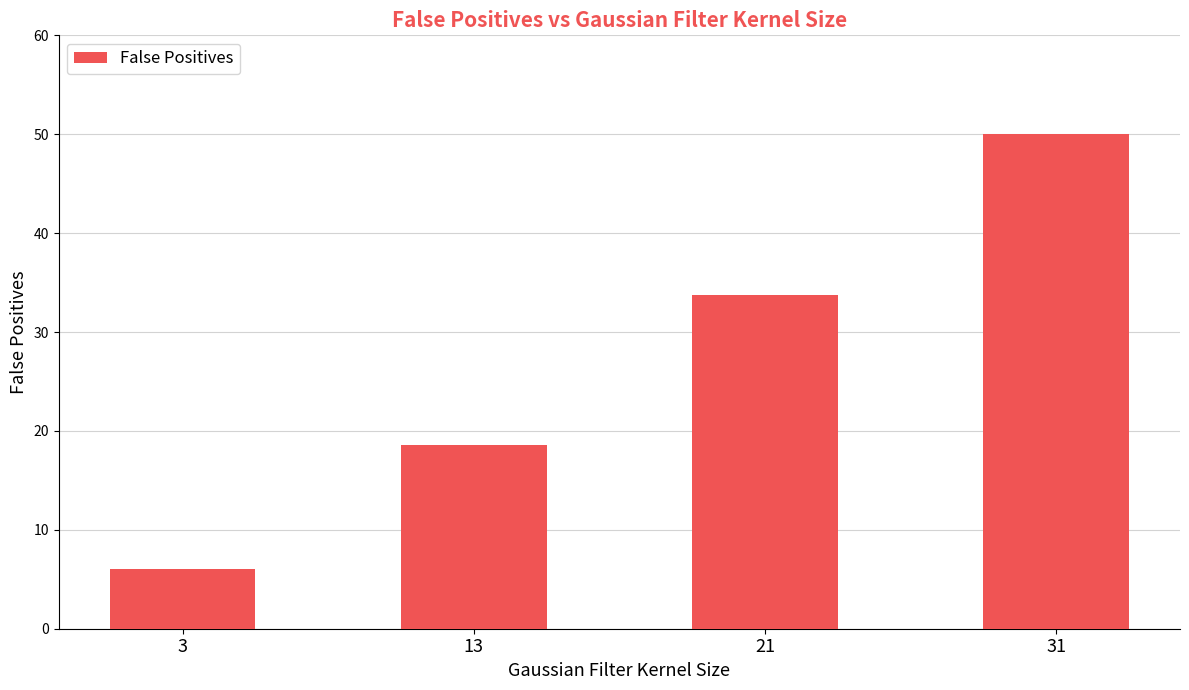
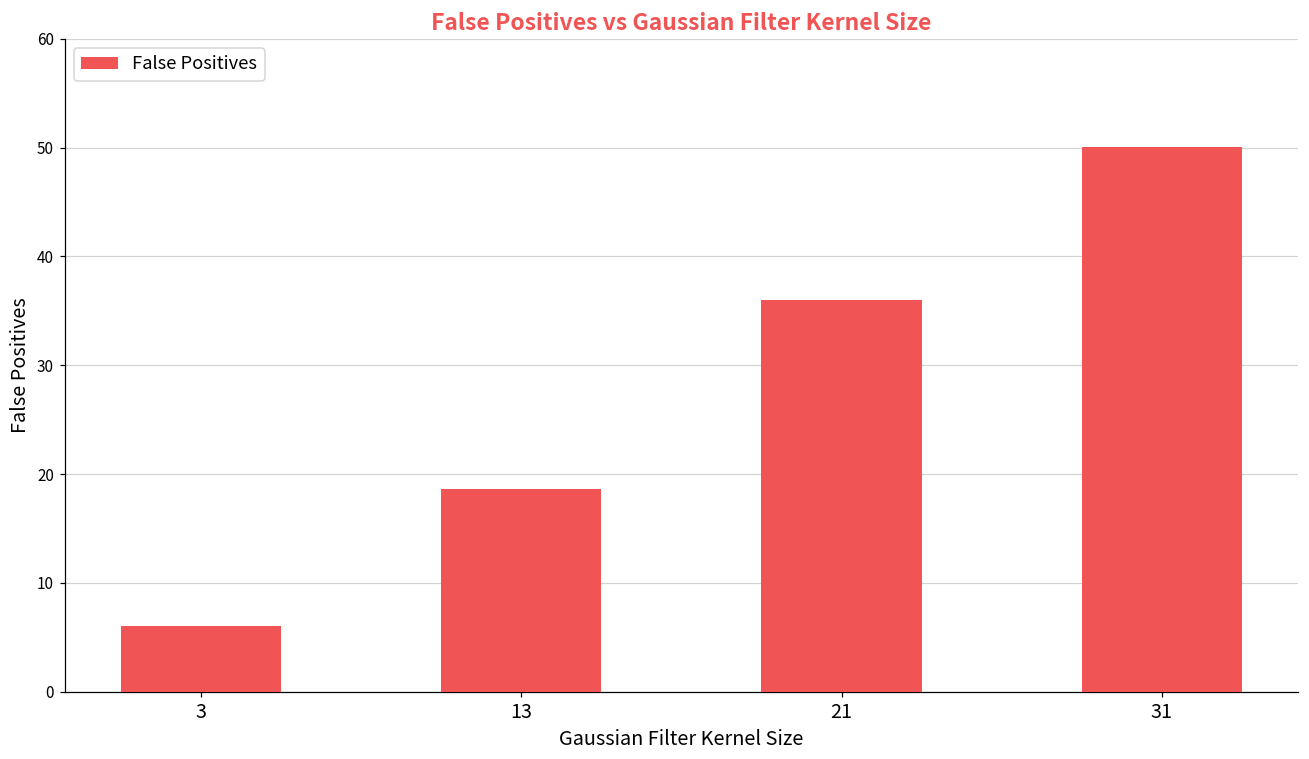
  {
    "3": 6,
    "13": 19,
-   "21": 34,
+   "21": 36,
    "31": 50
  }
